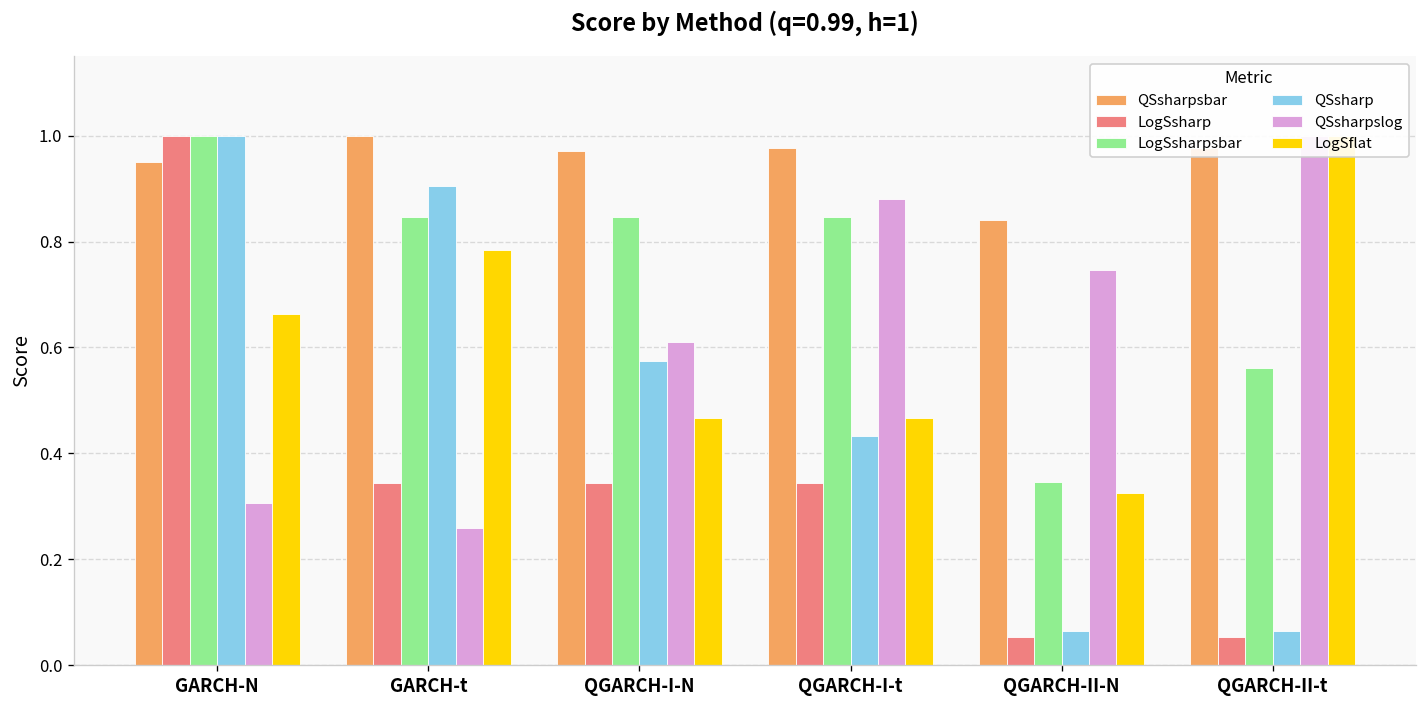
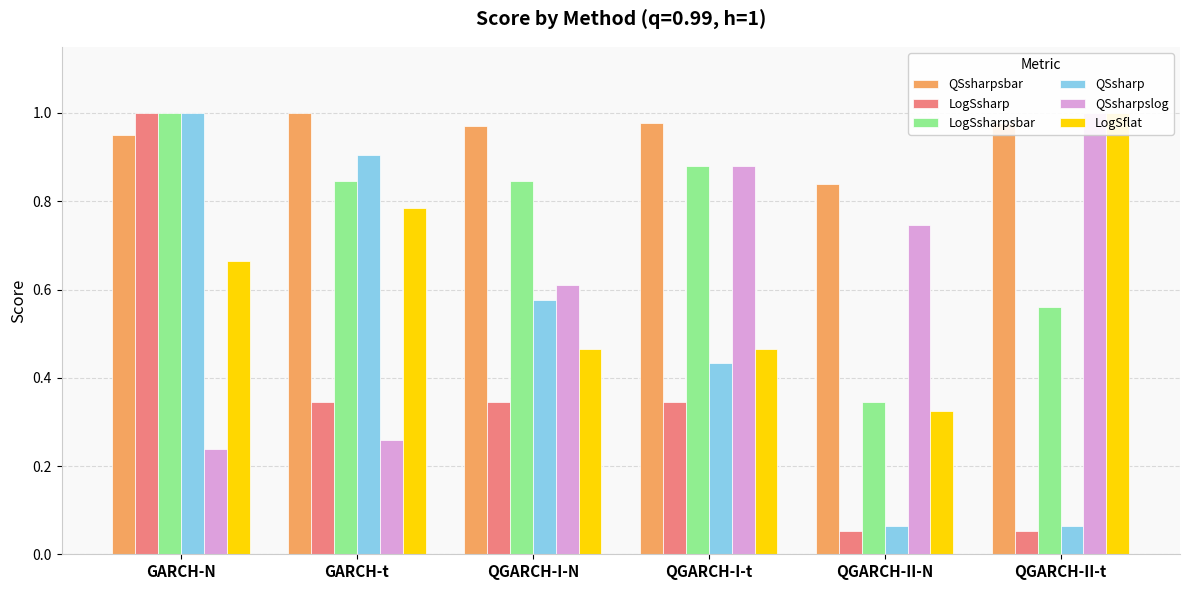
  {
    "LogSsharpsbar": {
      "GARCH-N": 1.00,
      "GARCH-t": 0.85,
      "QGARCH-I-N": 0.85,
-     "QGARCH-I-t": 0.85,
+     "QGARCH-I-t": 0.88,
      "QGARCH-II-N": 0.35,
      "QGARCH-II-t": 0.56
    },
    "QSsharp": {
      "GARCH-N": 1.00,
      "GARCH-t": 0.91,
      "QGARCH-I-N": 0.58,
      "QGARCH-I-t": 0.43,
      "QGARCH-II-N": 0.06,
      "QGARCH-II-t": 0.06
    },
    "QSsharpslog": {
-     "GARCH-N": 0.31,
+     "GARCH-N": 0.24,
      "GARCH-t": 0.26,
      "QGARCH-I-N": 0.61,
      "QGARCH-I-t": 0.88,
      "QGARCH-II-N": 0.75
    },
    "LogSflat": {
      "GARCH-N": 0.66,
      "GARCH-t": 0.78,
      "QGARCH-I-N": 0.47,
      "QGARCH-I-t": 0.47,
      "QGARCH-II-N": 0.33
    }
  }
